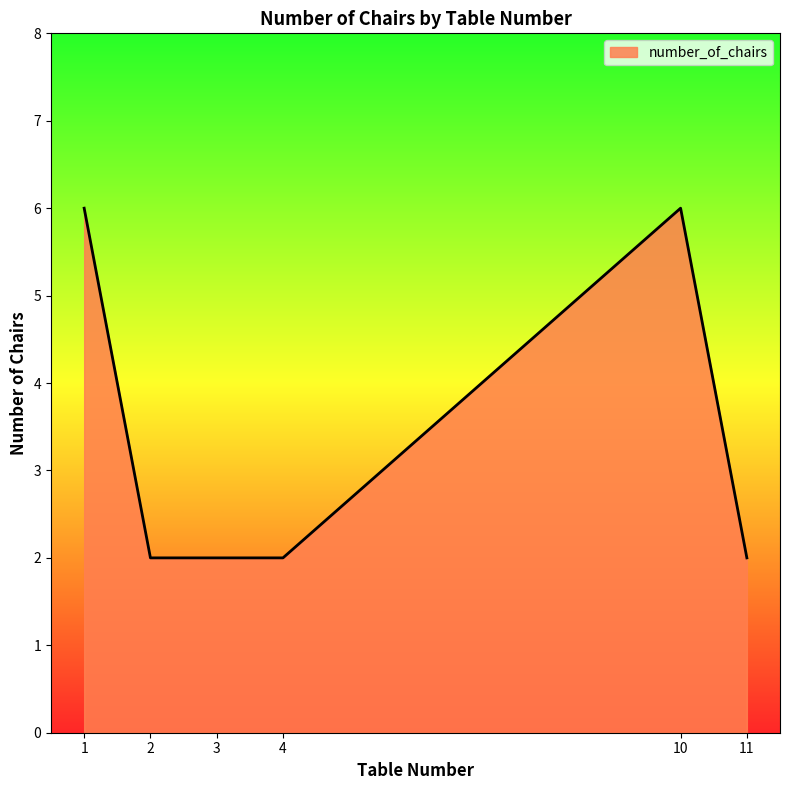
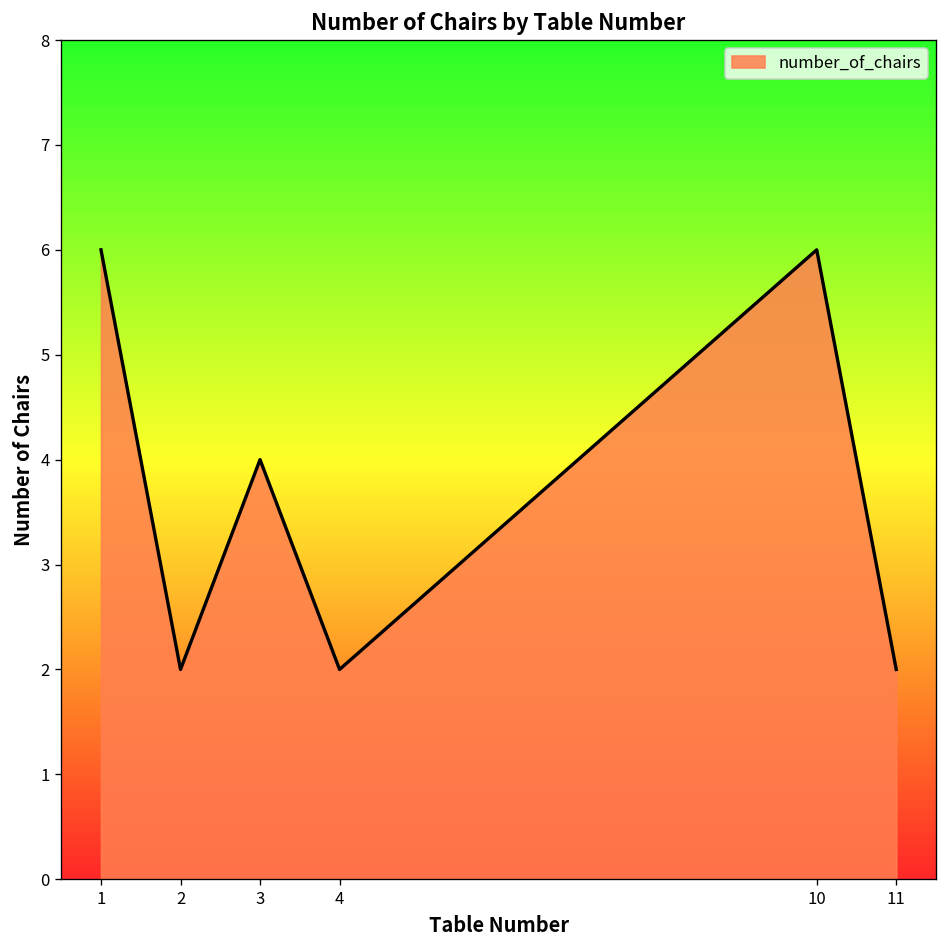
  {
    "1": 6,
    "2": 2,
-   "3": 2,
+   "3": 4,
    "4": 2,
    "10": 6,
    "11": 2
  }
